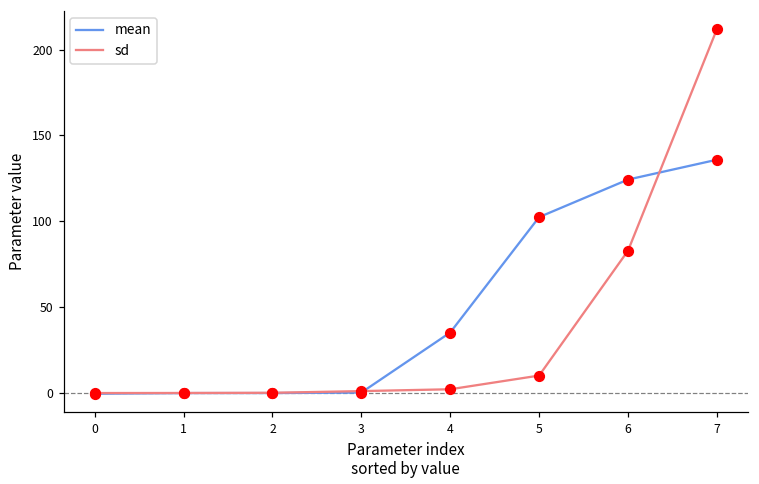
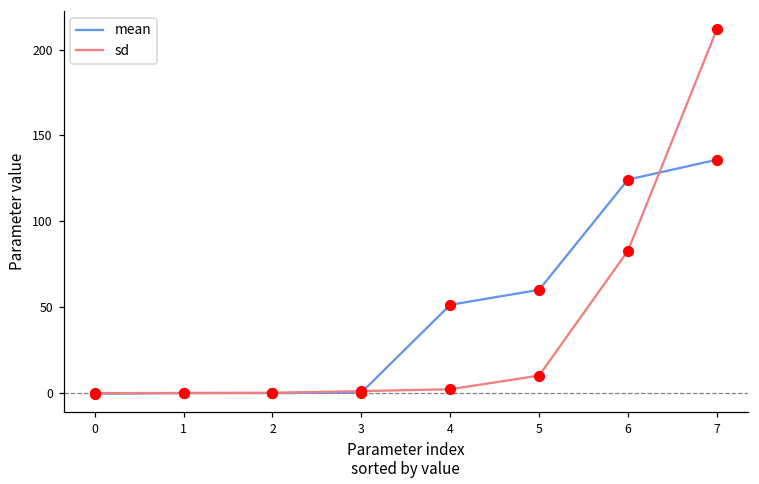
  {
    "mean": {
-     "4": 35,
-     "5": 102,
+     "4": 51,
+     "5": 60,
      "6": 124,
      "7": 136
    },
    "sd": {
      "4": 2,
      "5": 10,
      "6": 83,
      "7": 212
    }
  }
